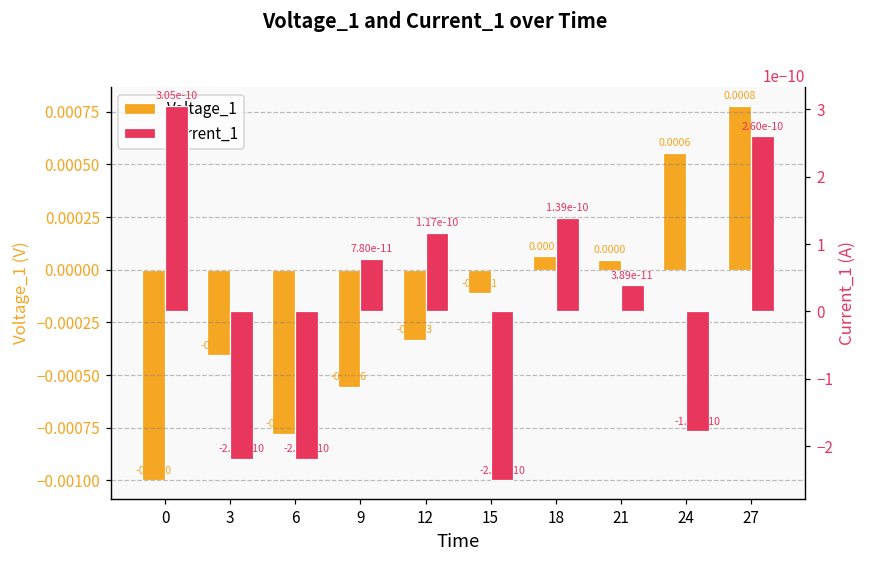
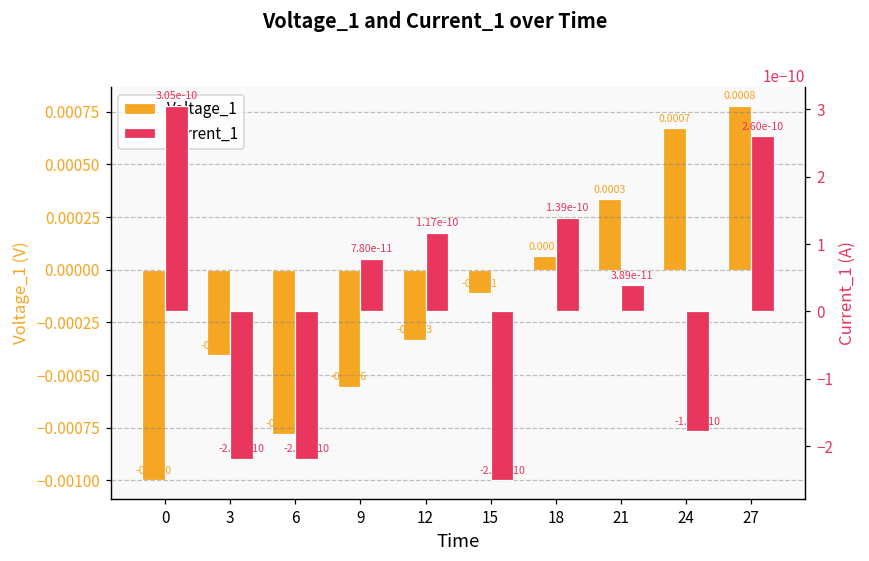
  {
    "Voltage_1": {
      "18": "0.0001",
-     "21": "0.0000",
-     "24": "0.0006",
+     "21": "0.0003",
+     "24": "0.0007",
      "27": "0.0008"
    },
    "Current_1": {
      "3": "-2.19e-10",
      "6": "-2.19e-10",
      "9": "7.80e-11",
      "12": "1.17e-10",
      "15": "-2.51e-10",
      "18": "1.39e-10",
      "21": "3.89e-11",
      "24": "-1.78e-10",
      "27": "2.60e-10"
    }
  }
